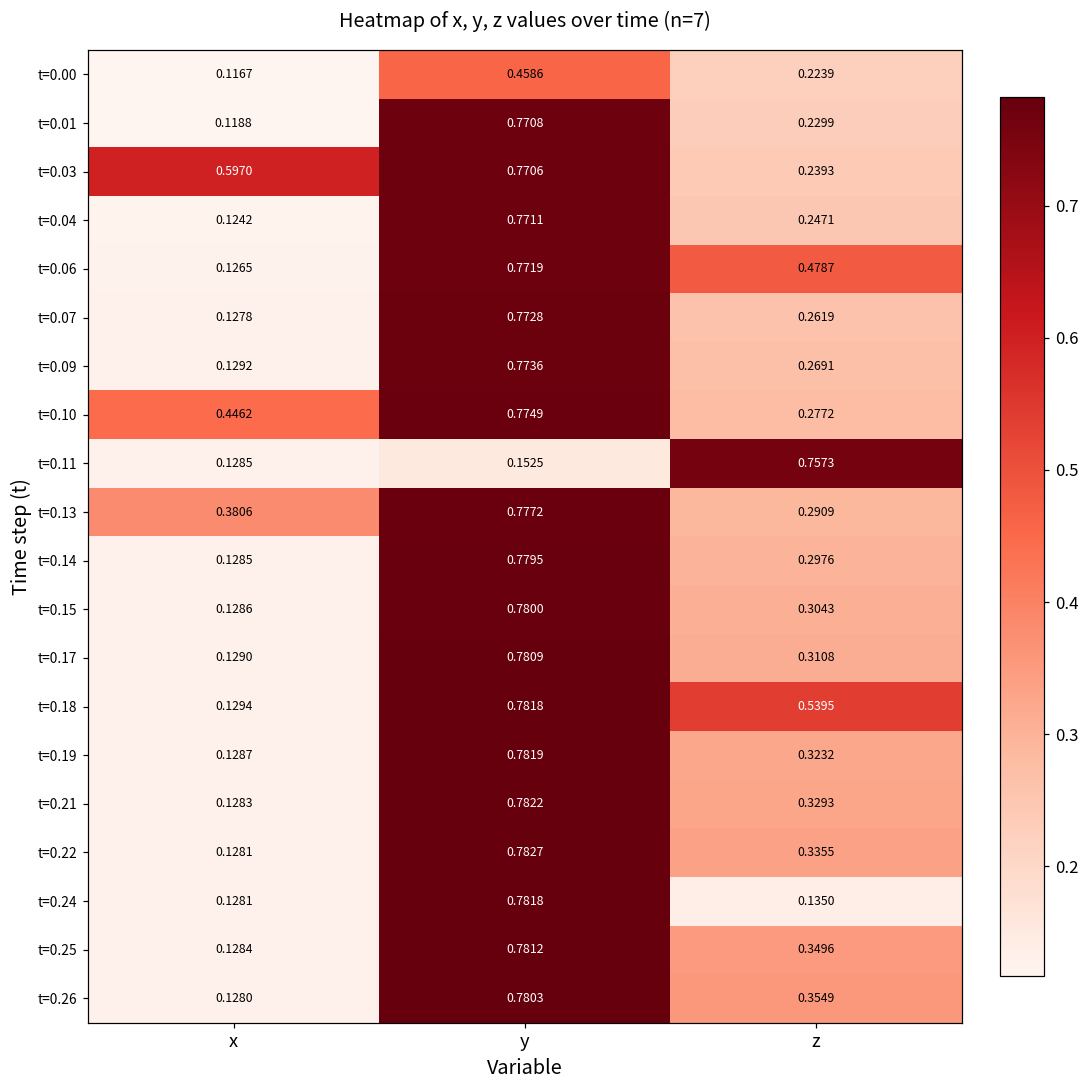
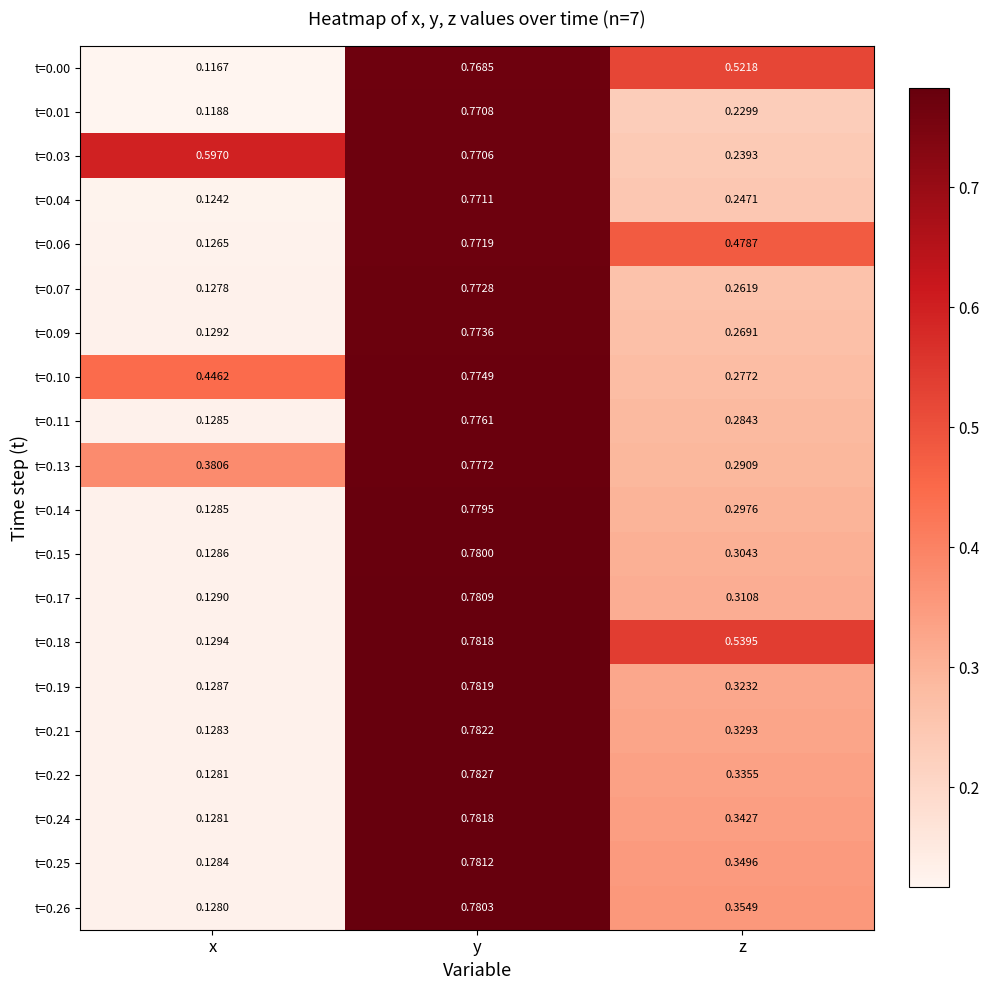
  {
    "t=0.00": {
      "x": 0.1167,
-     "y": 0.4586,
-     "z": 0.2239
+     "y": 0.7685,
+     "z": 0.5218
    },
    "t=0.01": {
      "x": 0.1188,
      "y": 0.7708,
      "z": 0.2299
    },
    "t=0.03": {
      "x": 0.5970,
      "y": 0.7706,
      "z": 0.2393
    },
    "t=0.04": {
      "x": 0.1242,
      "y": 0.7711,
      "z": 0.2471
    },
    "t=0.06": {
      "x": 0.1265,
      "y": 0.7719,
      "z": 0.4787
    },
    "t=0.07": {
      "x": 0.1278,
      "y": 0.7728,
      "z": 0.2619
    },
    "t=0.09": {
      "x": 0.1292,
      "y": 0.7736,
      "z": 0.2691
    },
    "t=0.10": {
      "x": 0.4462,
      "y": 0.7749,
      "z": 0.2772
    },
    "t=0.11": {
      "x": 0.1285,
-     "y": 0.1525,
-     "z": 0.7573
+     "y": 0.7761,
+     "z": 0.2843
    },
    "t=0.13": {
      "x": 0.3806,
      "y": 0.7772,
      "z": 0.2909
    },
    "t=0.14": {
      "x": 0.1285,
      "y": 0.7795,
      "z": 0.2976
    },
    "t=0.15": {
      "x": 0.1286,
      "y": 0.7800,
      "z": 0.3043
    },
    "t=0.17": {
      "x": 0.1290,
      "y": 0.7809,
      "z": 0.3108
    },
    "t=0.18": {
      "x": 0.1294,
      "y": 0.7818,
      "z": 0.5395
    },
    "t=0.19": {
      "x": 0.1287,
      "y": 0.7819,
      "z": 0.3232
    },
    "t=0.21": {
      "x": 0.1283,
      "y": 0.7822,
      "z": 0.3293
    },
    "t=0.22": {
      "x": 0.1281,
      "y": 0.7827,
      "z": 0.3355
    },
    "t=0.24": {
      "x": 0.1281,
      "y": 0.7818,
-     "z": 0.1350
+     "z": 0.3427
    },
    "t=0.25": {
      "x": 0.1284,
      "y": 0.7812,
      "z": 0.3496
    },
    "t=0.26": {
      "x": 0.1280,
      "y": 0.7803,
      "z": 0.3549
    }
  }
